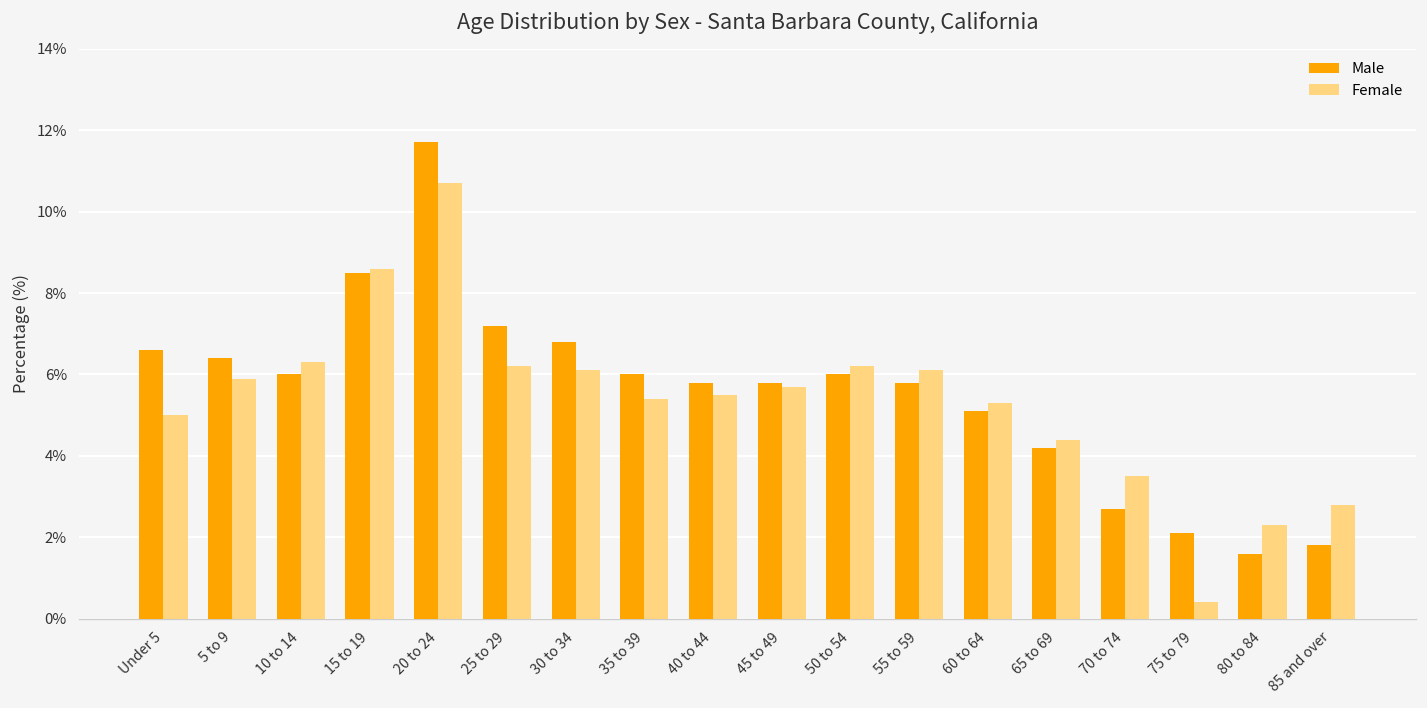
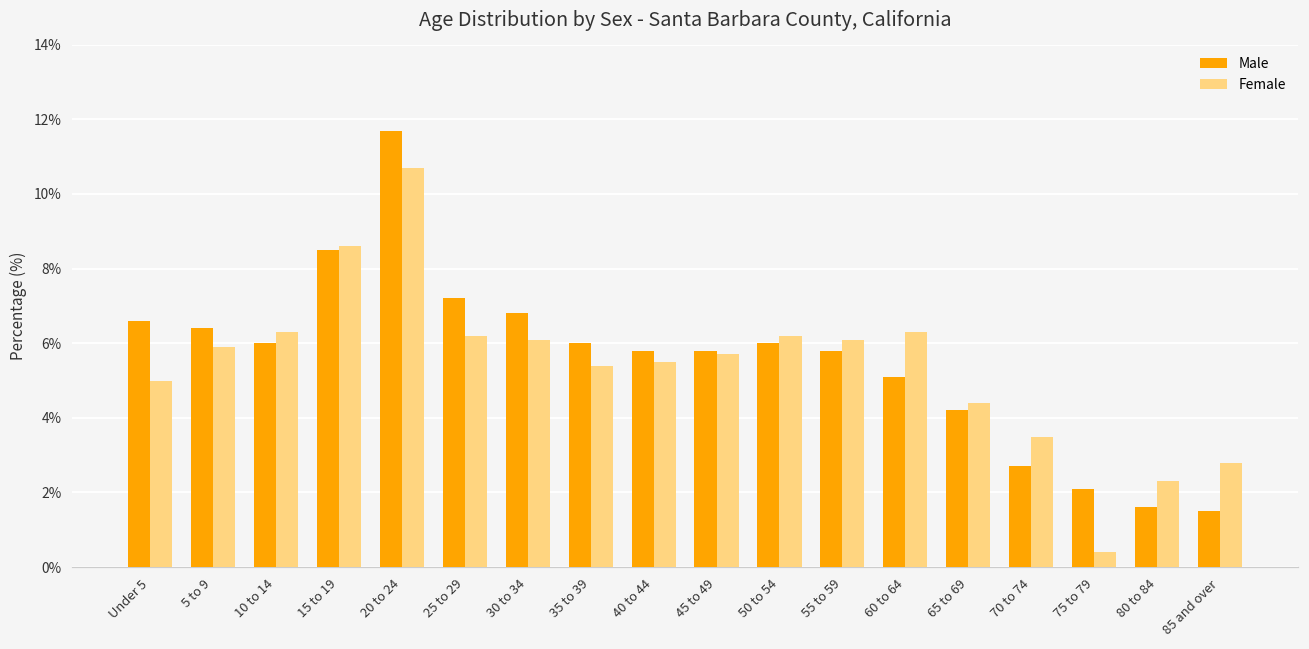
  {
    "Male": {
      "Under 5": "6.6%",
      "5 to 9": "6.4%",
      "10 to 14": "6.0%",
      "15 to 19": "8.5%",
      "20 to 24": "11.7%",
      "25 to 29": "7.2%",
      "30 to 34": "6.8%",
      "35 to 39": "6.0%",
      "40 to 44": "5.8%",
      "45 to 49": "5.8%",
      "50 to 54": "6.0%",
      "55 to 59": "5.8%",
      "60 to 64": "5.1%",
      "65 to 69": "4.2%",
      "70 to 74": "2.7%",
      "75 to 79": "2.1%",
      "80 to 84": "1.6%",
-     "85 and over": "1.8%"
+     "85 and over": "1.5%"
    },
    "Female": {
      "Under 5": "5.0%",
      "5 to 9": "5.9%",
      "10 to 14": "6.3%",
      "15 to 19": "8.6%",
      "20 to 24": "10.7%",
      "25 to 29": "6.2%",
      "30 to 34": "6.1%",
      "35 to 39": "5.4%",
      "40 to 44": "5.5%",
      "45 to 49": "5.7%",
      "50 to 54": "6.2%",
      "55 to 59": "6.1%",
-     "60 to 64": "5.3%",
+     "60 to 64": "6.3%",
      "65 to 69": "4.4%",
      "70 to 74": "3.5%",
      "75 to 79": "0.4%",
      "80 to 84": "2.3%",
      "85 and over": "2.8%"
    }
  }
